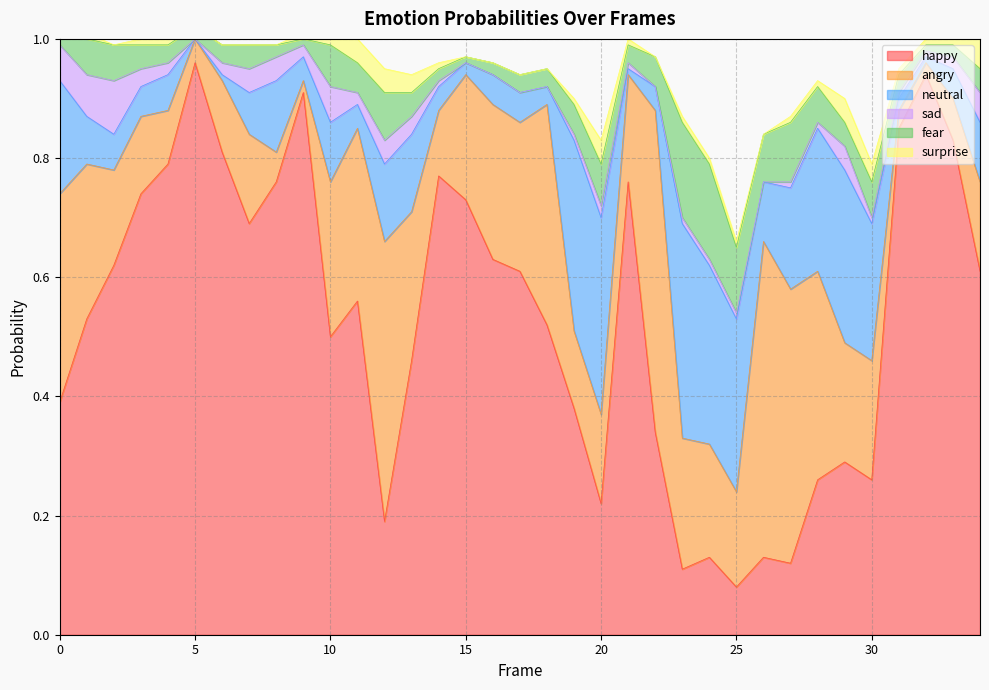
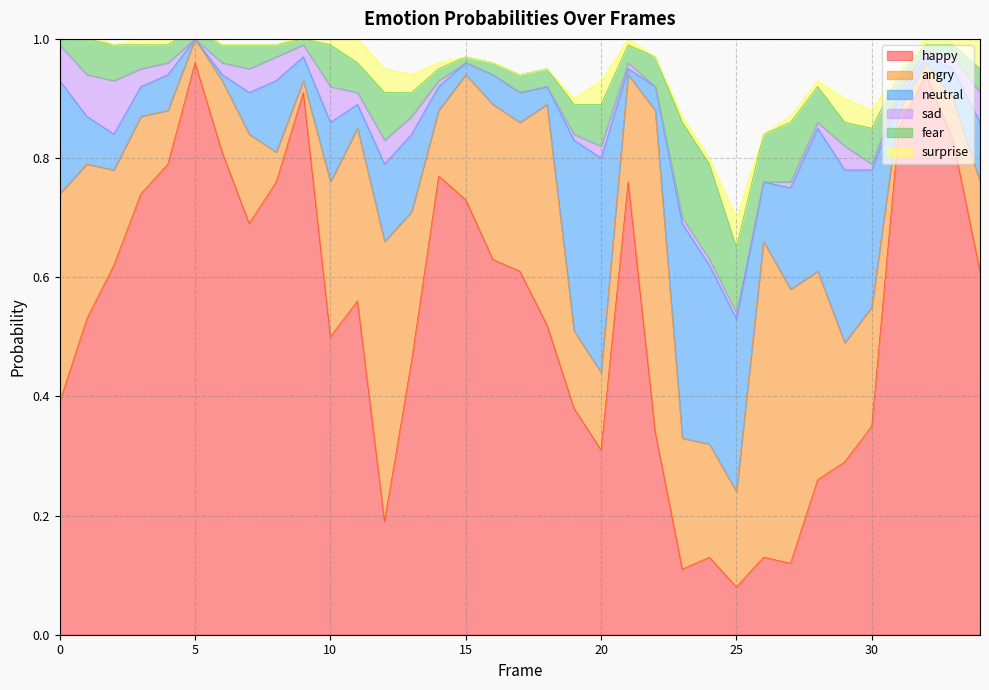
  {
    "happy": {
      "0": 0.39,
      "5": 0.96,
      "10": 0.50,
      "15": 0.73,
-     "20": 0.22,
+     "20": 0.31,
      "25": 0.08,
-     "30": 0.26
+     "30": 0.35
    },
    "angry": {
      "0": 0.35,
      "10": 0.26,
      "15": 0.21,
-     "20": 0.15,
+     "20": 0.13,
      "25": 0.16,
      "30": 0.20
    },
    "neutral": {
      "0": 0.19,
      "10": 0.10,
-     "20": 0.33,
+     "20": 0.36,
      "25": 0.29,
      "30": 0.23
    },
    "sad": {
      "0": 0.06,
      "10": 0.06,
      "20": 0.02,
      "25": 0.01,
      "30": 0.01
    },
    "fear": {
      "10": 0.07,
      "20": 0.07,
      "25": 0.11,
      "30": 0.06
    },
    "surprise": {
      "10": 0.01,
      "20": 0.04,
-     "25": 0.01,
+     "25": 0.05,
      "30": 0.03
    }
  }
